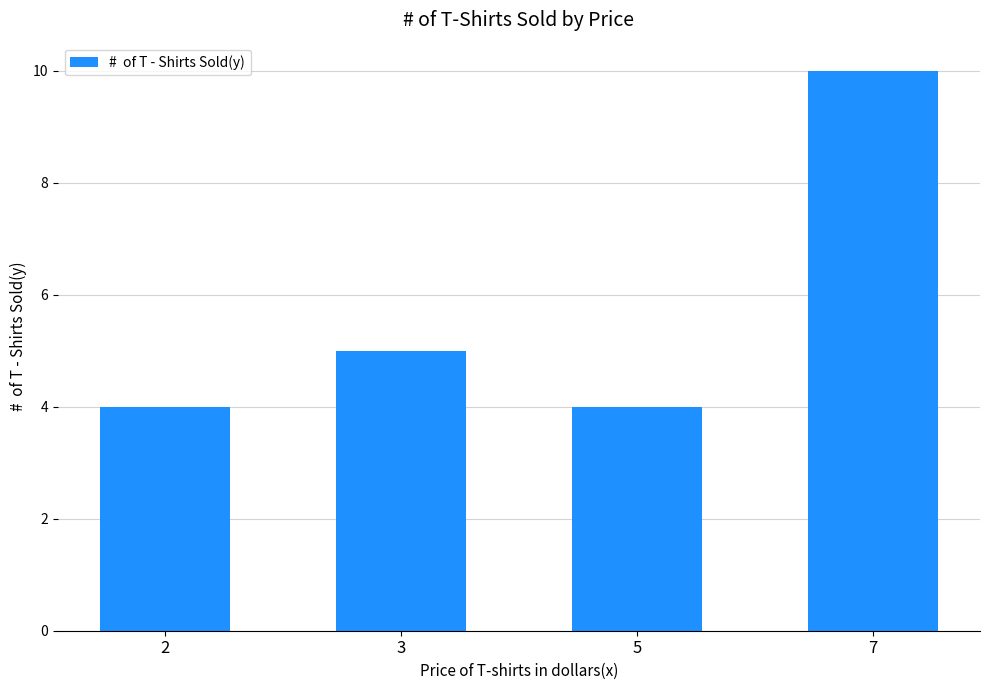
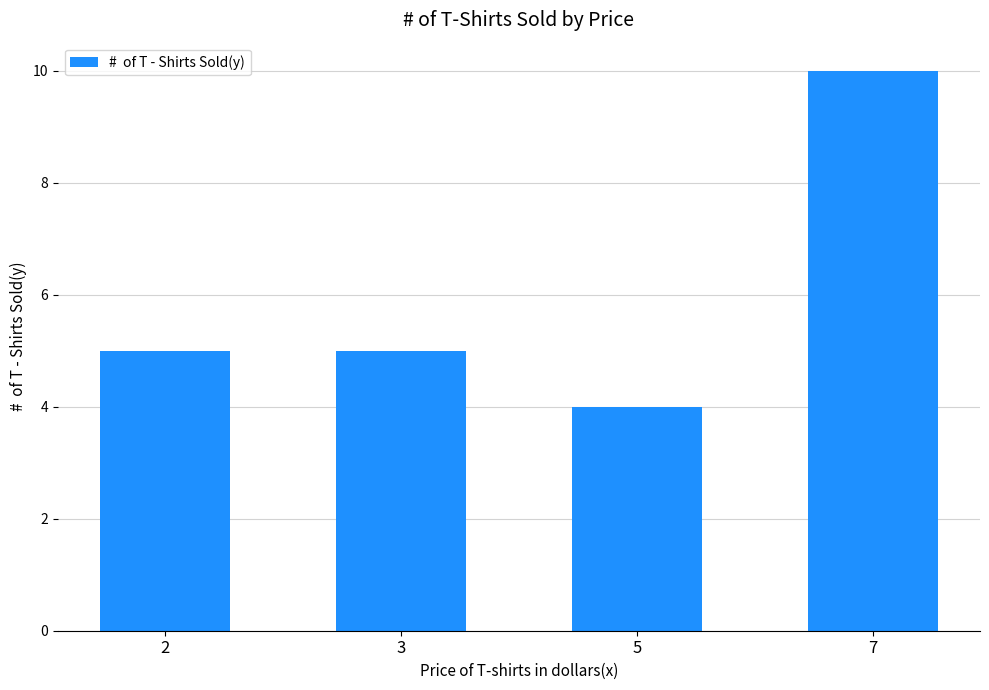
  {
-   "2": 4,
+   "2": 5,
    "3": 5,
    "5": 4,
    "7": 10
  }
